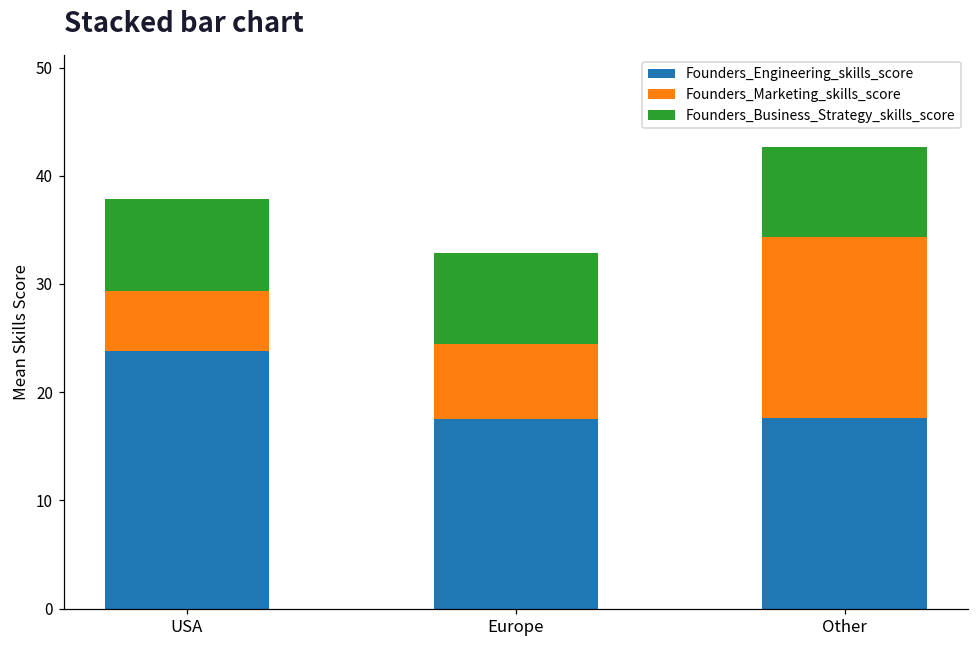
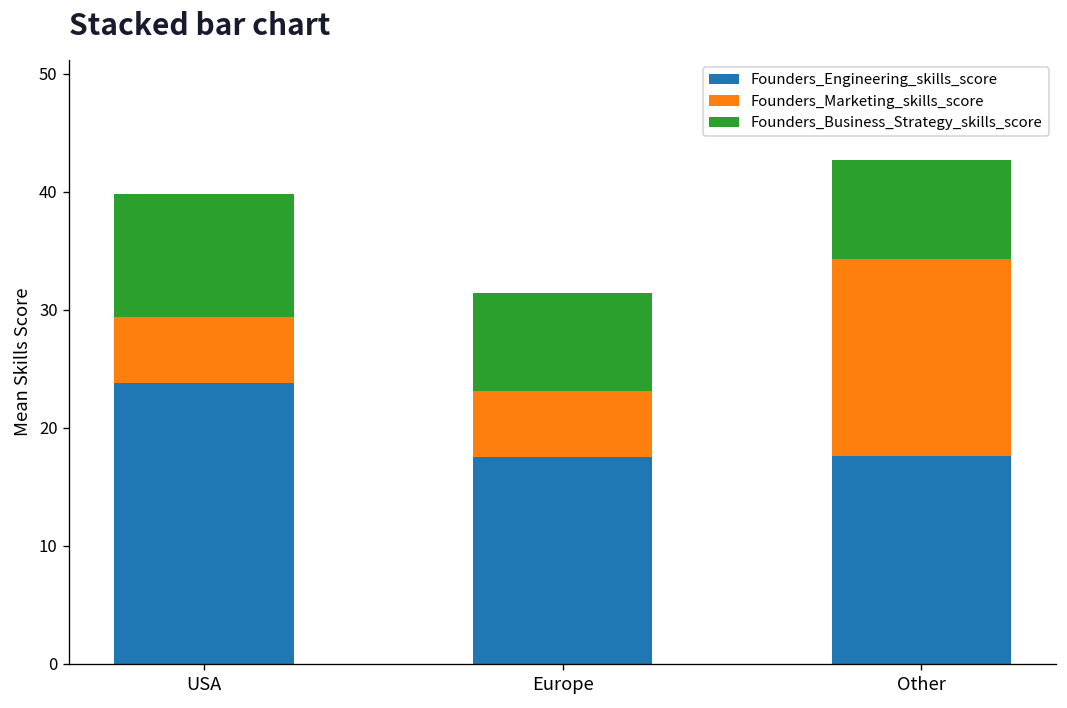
  {
    "Founders_Engineering_skills_score": {
      "USA": 24,
      "Europe": 18,
      "Other": 18
    },
    "Founders_Marketing_skills_score": {
      "USA": 6,
-     "Europe": 7,
+     "Europe": 6,
      "Other": 17
    },
    "Founders_Business_Strategy_skills_score": {
-     "USA": 8,
+     "USA": 10,
      "Europe": 8,
      "Other": 8
    }
  }
